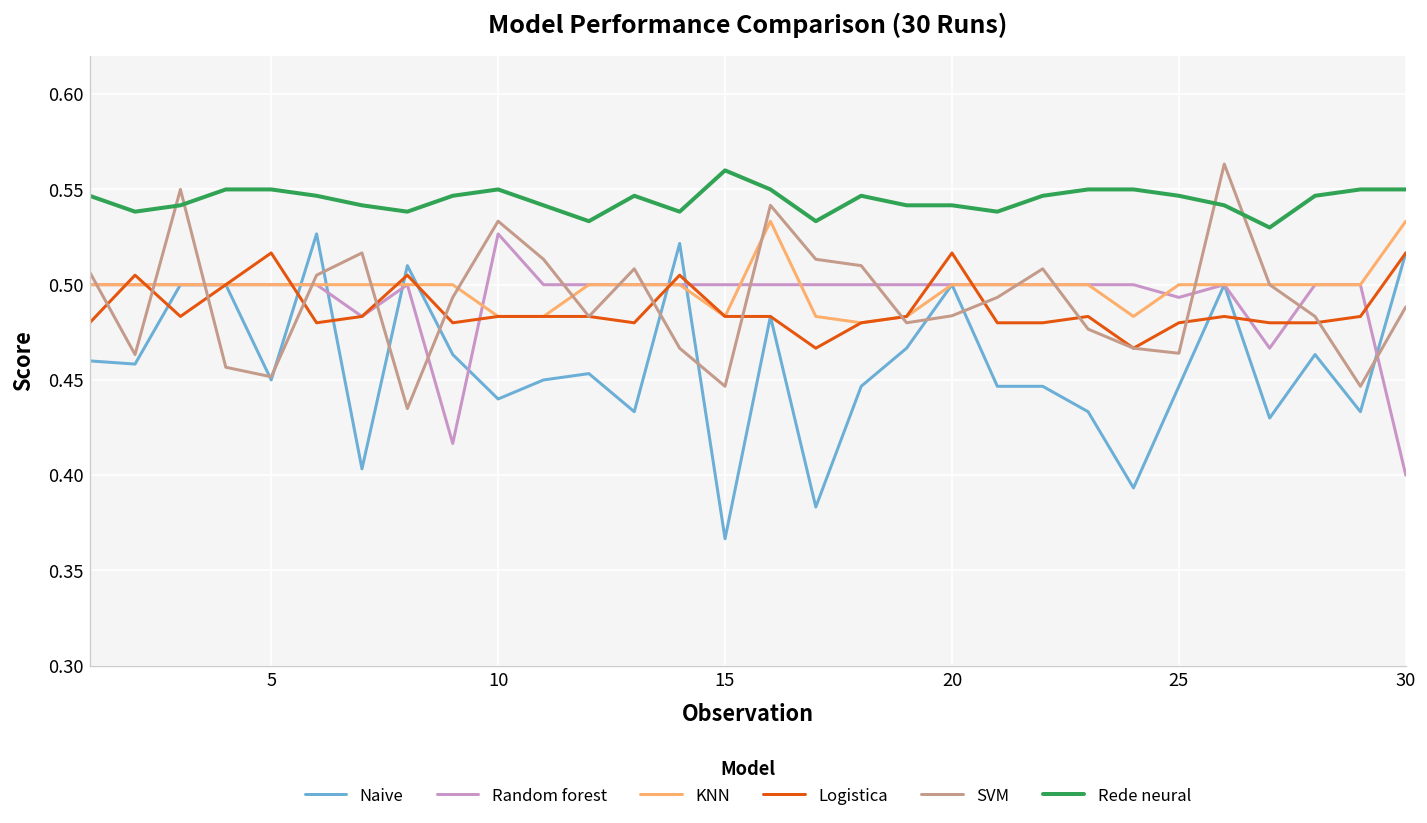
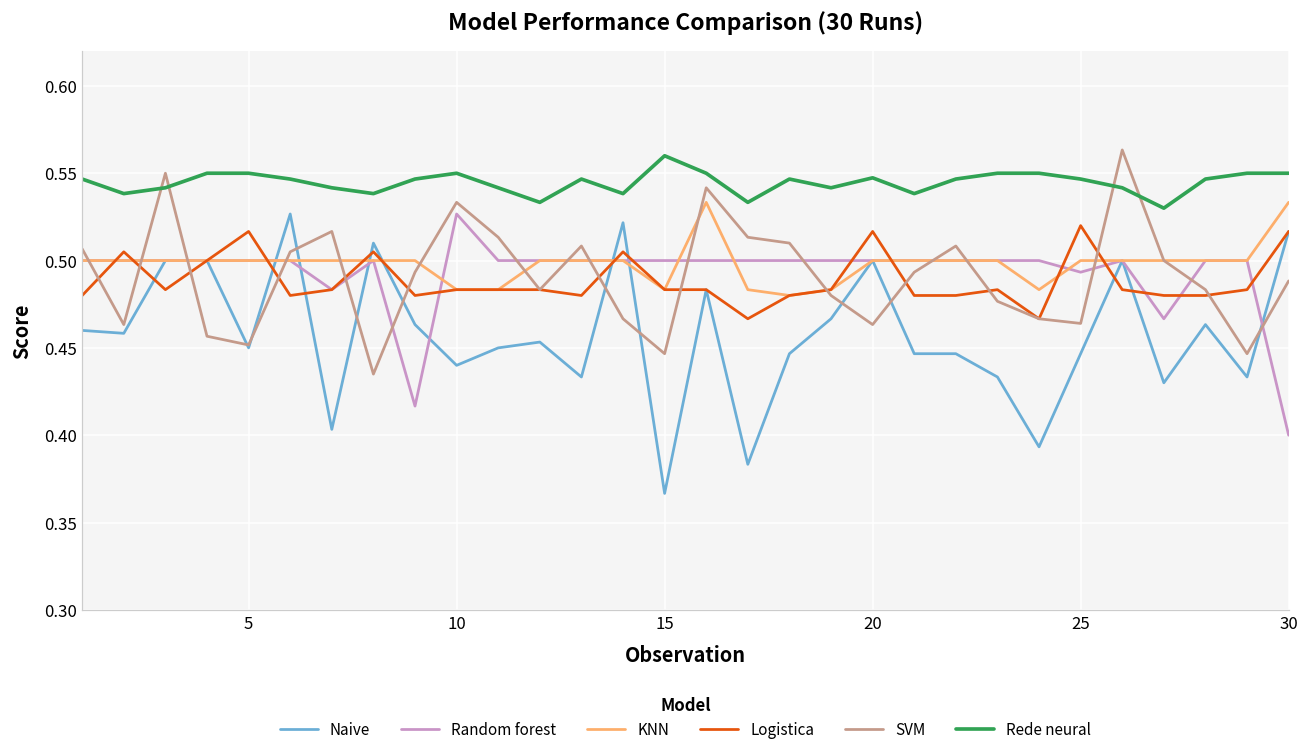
  {
    "Naive": {
      "5": 0.450,
      "10": 0.440,
      "15": 0.367,
      "25": 0.447
    },
    "Random forest": {
      "10": 0.527,
      "15": 0.500,
      "25": 0.493,
      "30": 0.400
    },
    "KNN": {
      "25": 0.500,
      "30": 0.533
    },
    "Logistica": {
      "5": 0.517,
      "20": 0.517,
-     "25": 0.48
+     "25": 0.52
    },
    "SVM": {
      "5": 0.452,
      "10": 0.533,
      "15": 0.447,
-     "20": 0.484,
+     "20": 0.463,
      "25": 0.464,
      "30": 0.488
    },
    "Rede neural": {
      "5": 0.550,
      "10": 0.550,
      "15": 0.560,
-     "20": 0.542,
+     "20": 0.547,
      "25": 0.547,
      "30": 0.550
    }
  }
